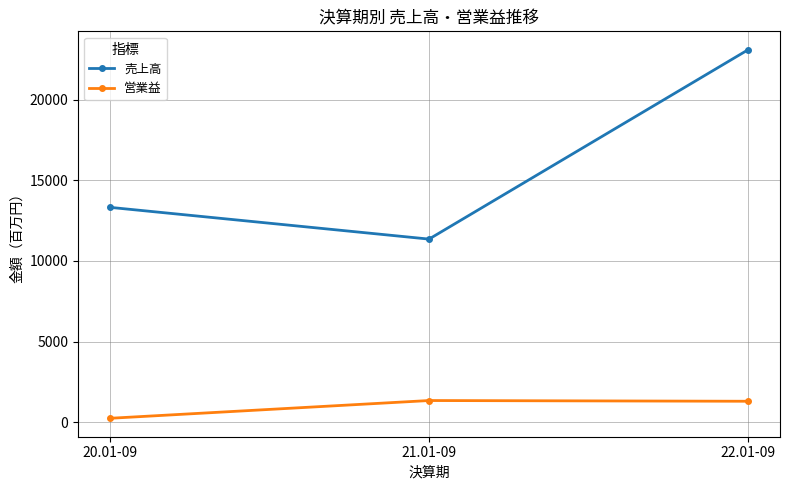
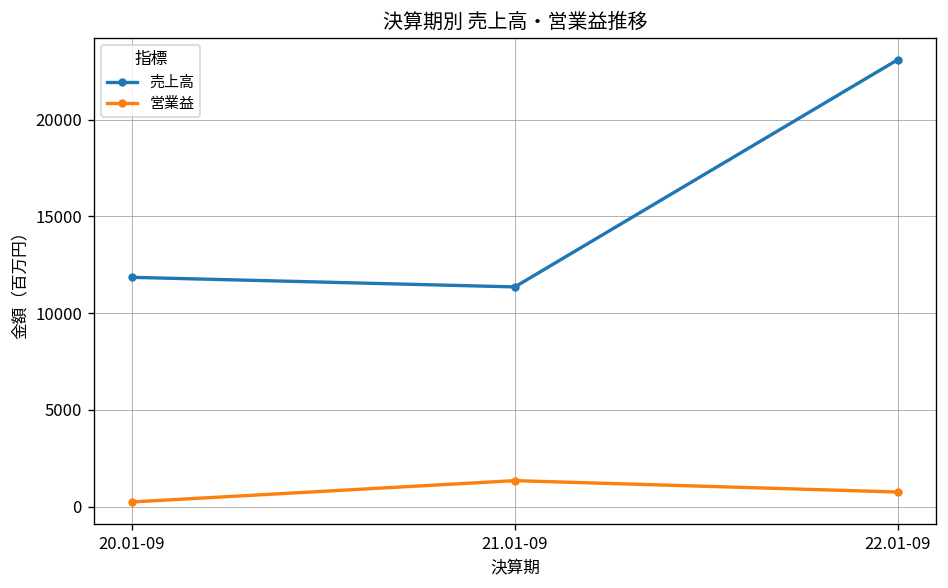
  {
    "売上高": {
-     "20.01-09": 13300,
+     "20.01-09": 11900,
      "21.01-09": 11400,
      "22.01-09": 23100
    },
    "営業益": {
      "20.01-09": 200,
      "21.01-09": 1300,
-     "22.01-09": 1300
+     "22.01-09": 800
    }
  }
